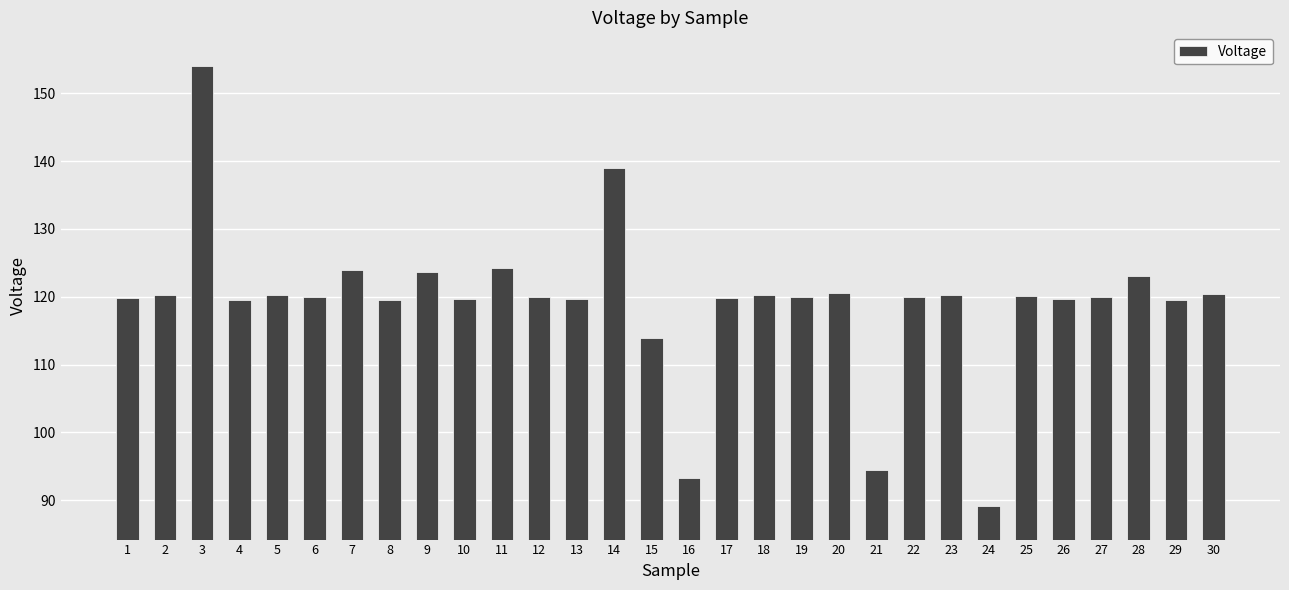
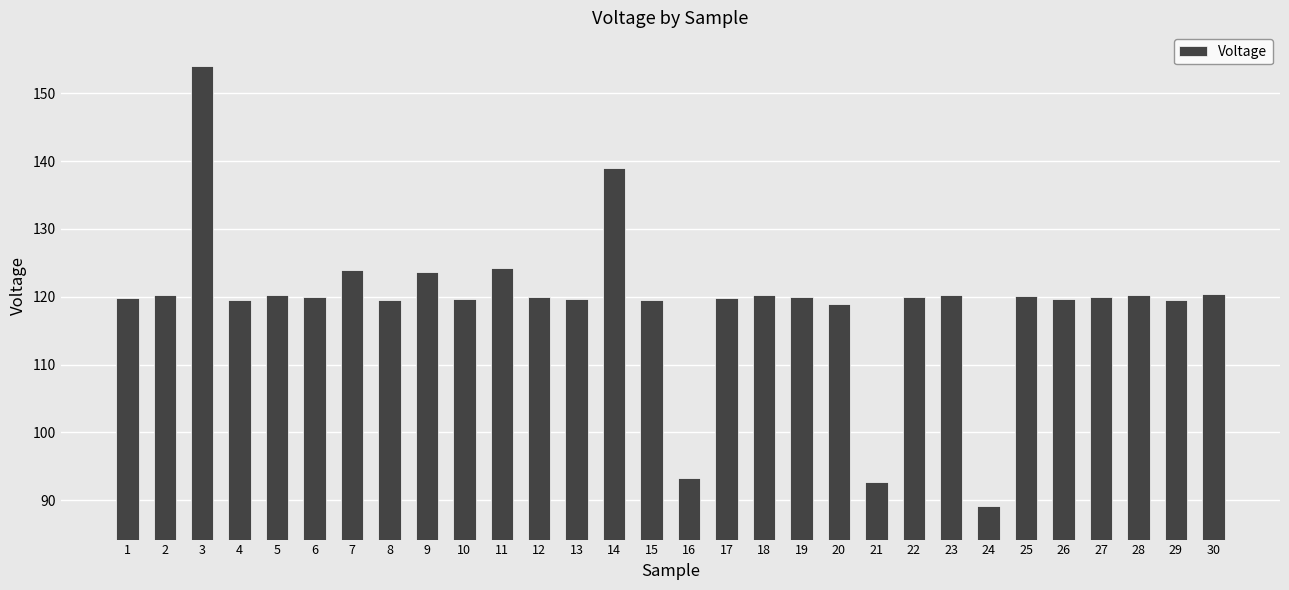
  {
    "1": 120,
    "2": 120,
    "3": 154,
    "4": 120,
    "5": 120,
    "6": 120,
    "7": 124,
    "8": 120,
    "9": 124,
    "10": 120,
    "11": 124,
    "12": 120,
    "13": 120,
    "14": 139,
-   "15": 114,
+   "15": 120,
    "16": 93,
    "17": 120,
    "18": 120,
    "19": 120,
-   "20": 121,
-   "21": 94,
+   "20": 119,
+   "21": 93,
    "22": 120,
    "23": 120,
    "24": 89,
    "25": 120,
    "26": 120,
    "27": 120,
-   "28": 123,
+   "28": 120,
    "29": 120,
    "30": 120
  }
